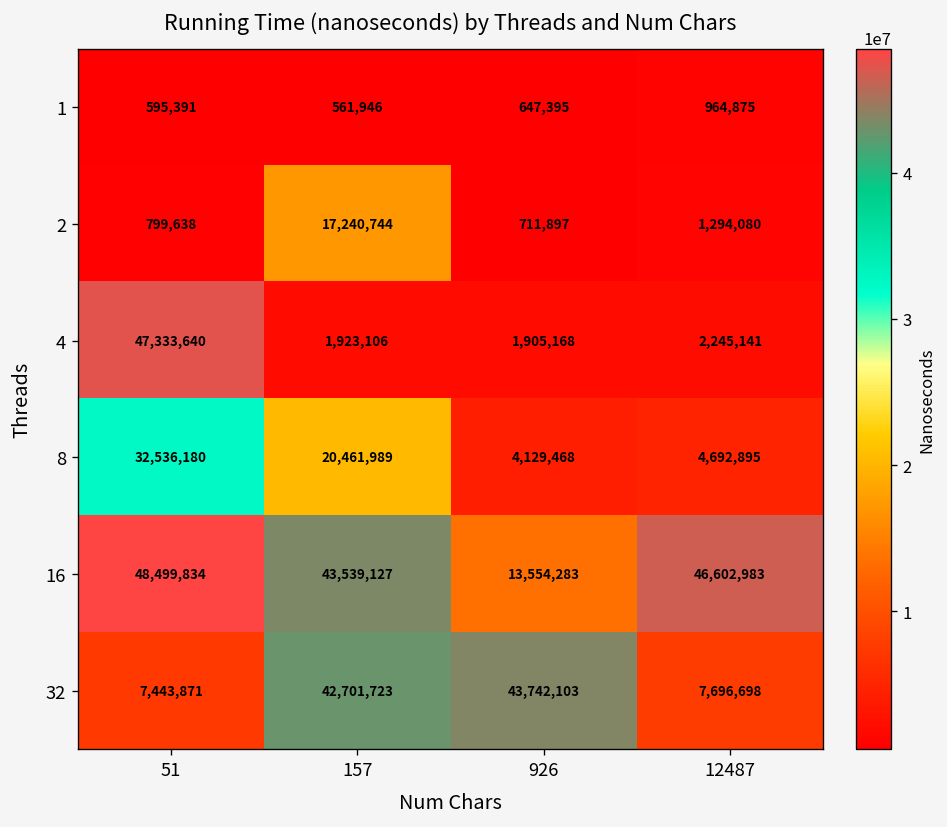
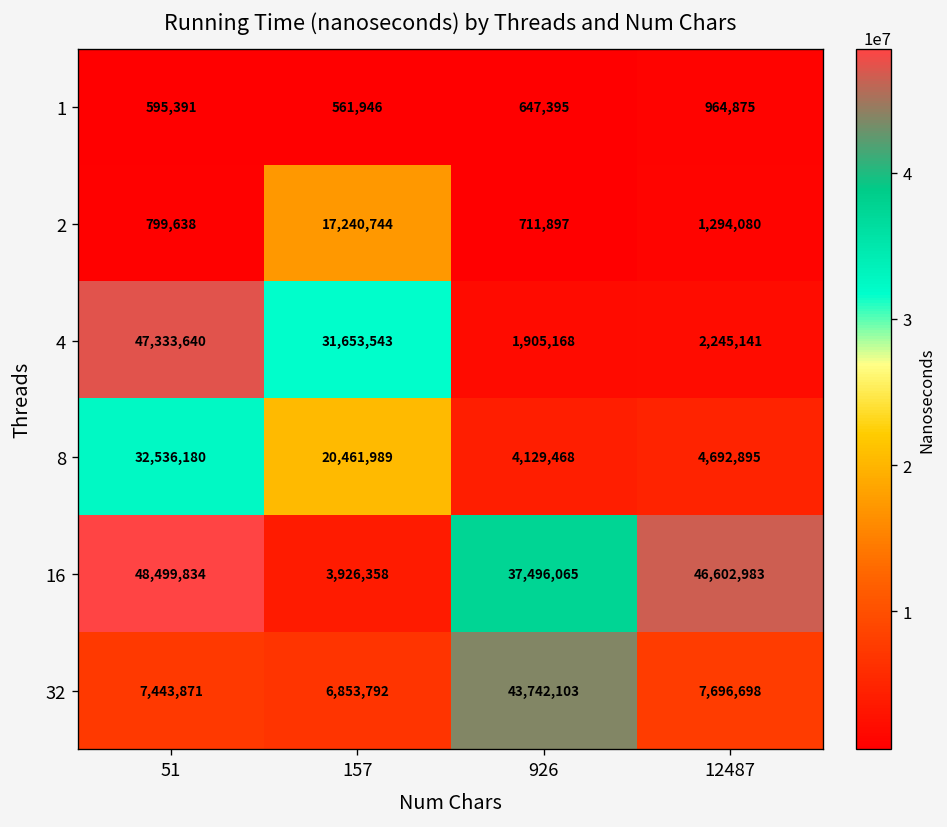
  {
    "1": {
      "51": "595,391",
      "157": "561,946",
      "926": "647,395",
      "12487": "964,875"
    },
    "2": {
      "51": "799,638",
      "157": "17,240,744",
      "926": "711,897",
      "12487": "1,294,080"
    },
    "4": {
      "51": "47,333,640",
-     "157": "1,923,106",
+     "157": "31,653,543",
      "926": "1,905,168",
      "12487": "2,245,141"
    },
    "8": {
      "51": "32,536,180",
      "157": "20,461,989",
      "926": "4,129,468",
      "12487": "4,692,895"
    },
    "16": {
      "51": "48,499,834",
-     "157": "43,539,127",
-     "926": "13,554,283",
+     "157": "3,926,358",
+     "926": "37,496,065",
      "12487": "46,602,983"
    },
    "32": {
      "51": "7,443,871",
-     "157": "42,701,723",
+     "157": "6,853,792",
      "926": "43,742,103",
      "12487": "7,696,698"
    }
  }
